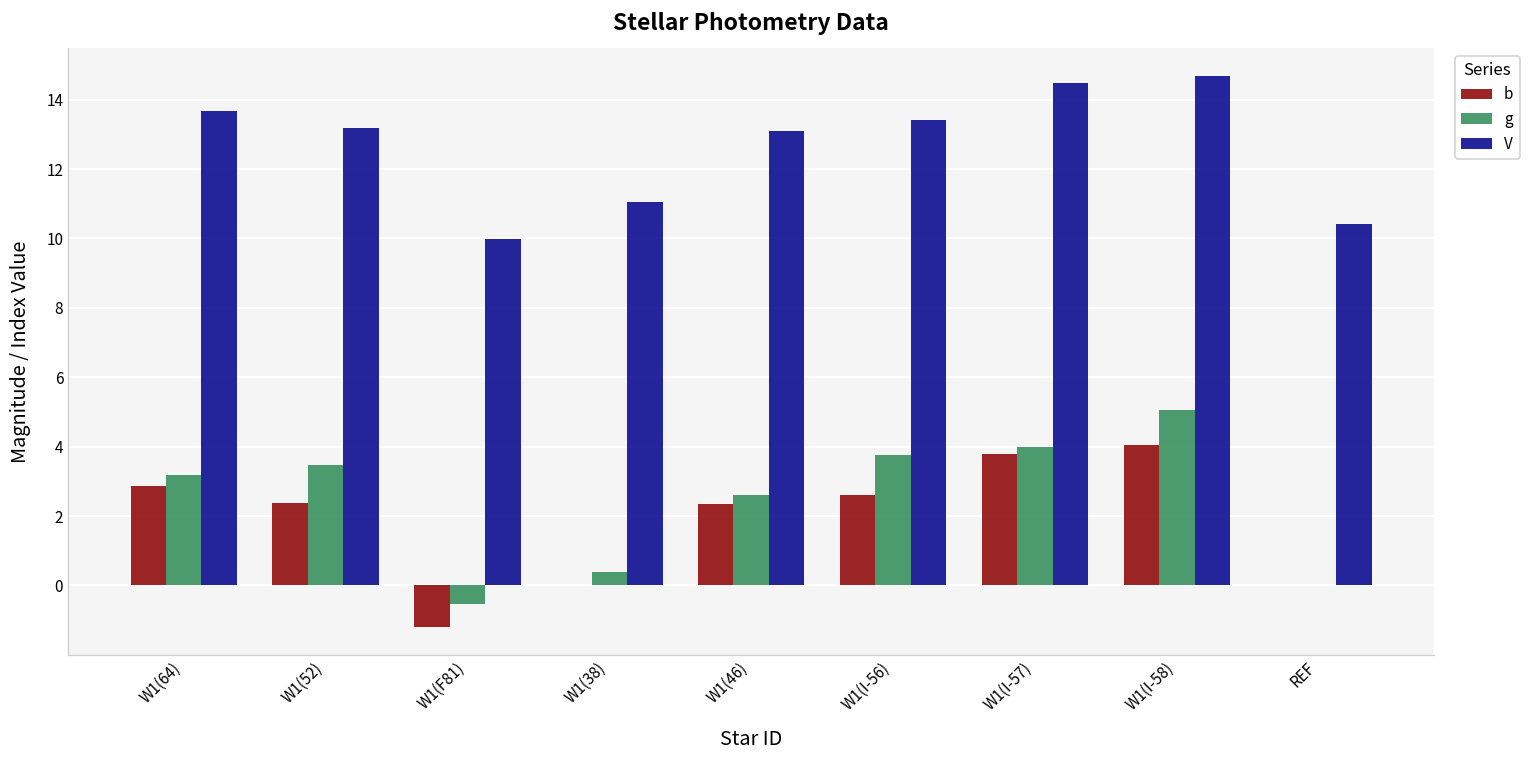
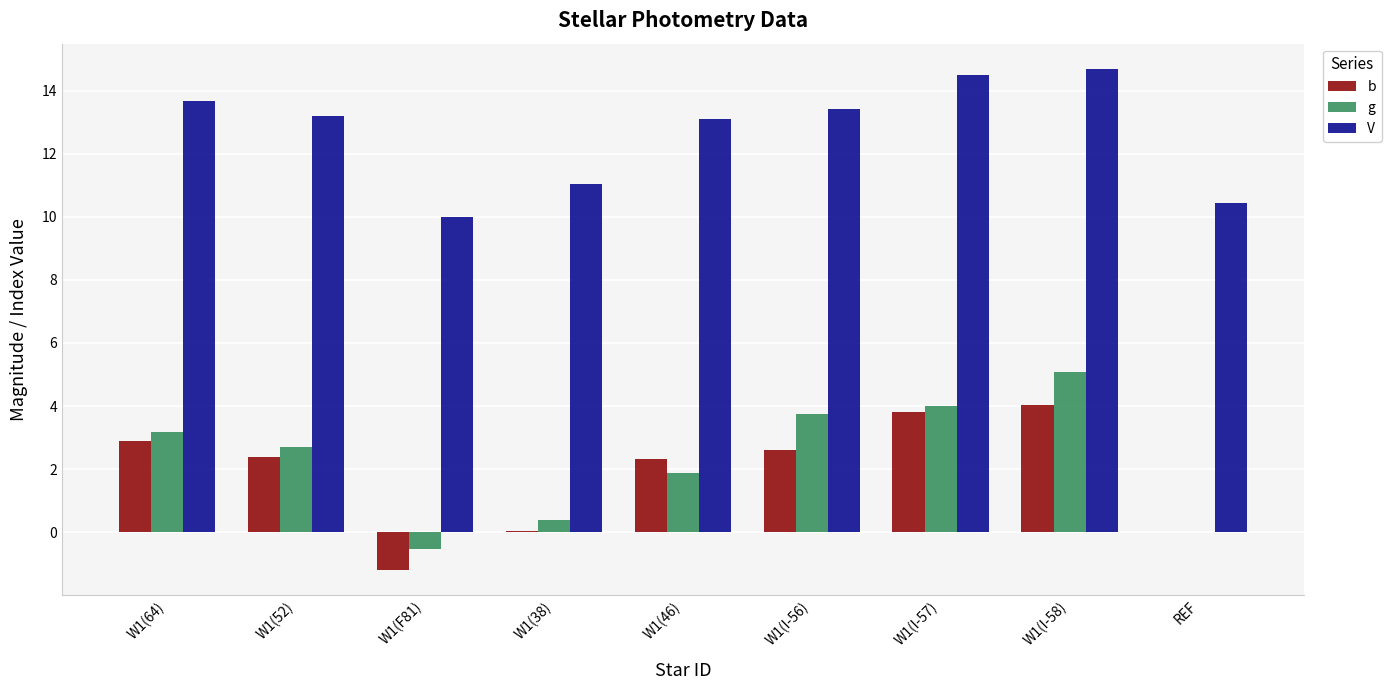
  {
    "b": {
      "W1(64)": 2.9,
      "W1(52)": 2.4,
      "W1(F81)": -1.2,
      "W1(46)": 2.3,
      "W1(I-56)": 2.6,
      "W1(I-57)": 3.8,
      "W1(I-58)": 4.0,
      "REF": 0.0
    },
    "g": {
      "W1(64)": 3.2,
-     "W1(52)": 3.5,
+     "W1(52)": 2.7,
      "W1(F81)": -0.5,
      "W1(38)": 0.4,
-     "W1(46)": 2.6,
+     "W1(46)": 1.9,
      "W1(I-56)": 3.8,
      "W1(I-57)": 4.0,
      "W1(I-58)": 5.1,
      "REF": 0.0
    },
    "V": {
      "W1(64)": 13.7,
      "W1(52)": 13.2,
      "W1(F81)": 10.0,
      "W1(38)": 11.0,
      "W1(46)": 13.1,
      "W1(I-56)": 13.4,
      "W1(I-57)": 14.5,
      "W1(I-58)": 14.7,
      "REF": 10.4
    }
  }
